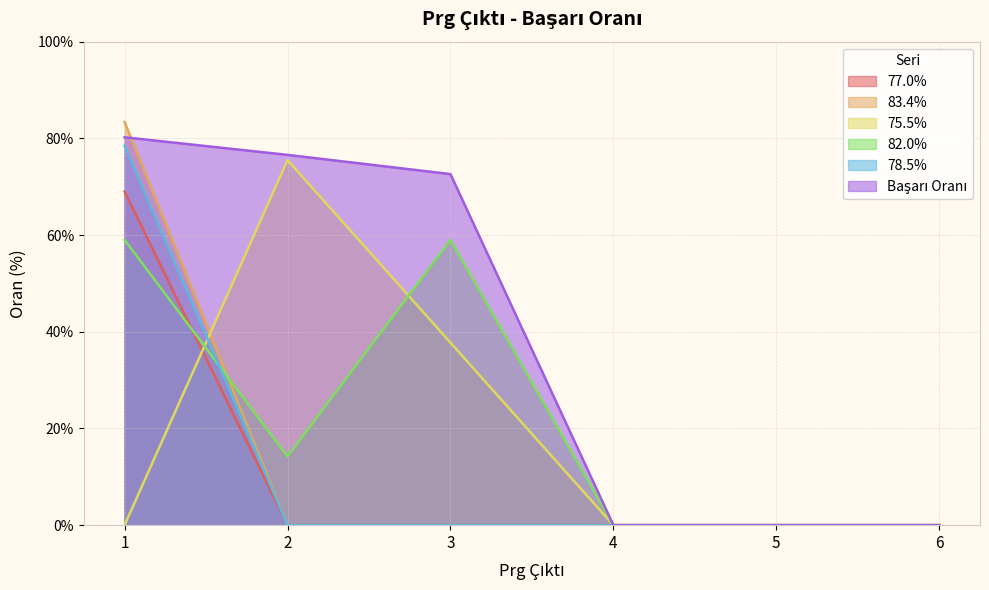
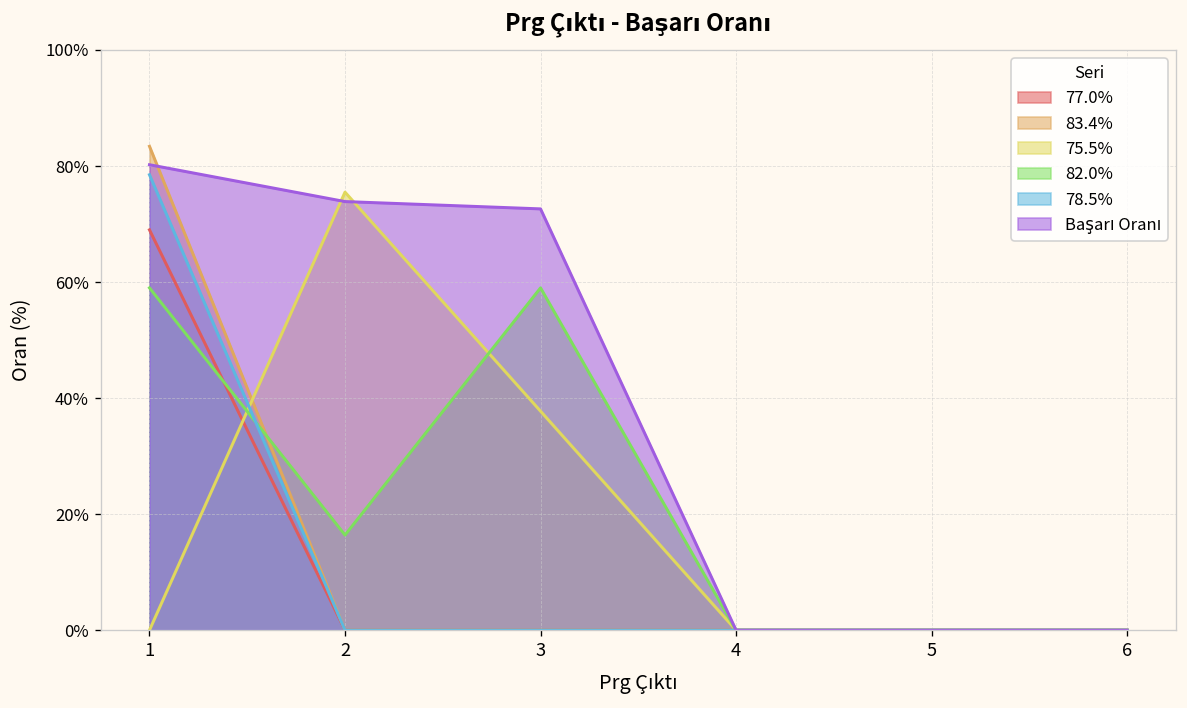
  {
    "77.0%": {
      "1": "69%"
    },
    "82.0%": {
      "1": "59%",
-     "2": "14%",
+     "2": "16%",
      "3": "59%"
    },
    "78.5%": {
      "1": "79%"
    },
    "Başarı Oranı": {
      "1": "80%",
-     "2": "77%",
+     "2": "74%",
      "3": "73%"
    }
  }
